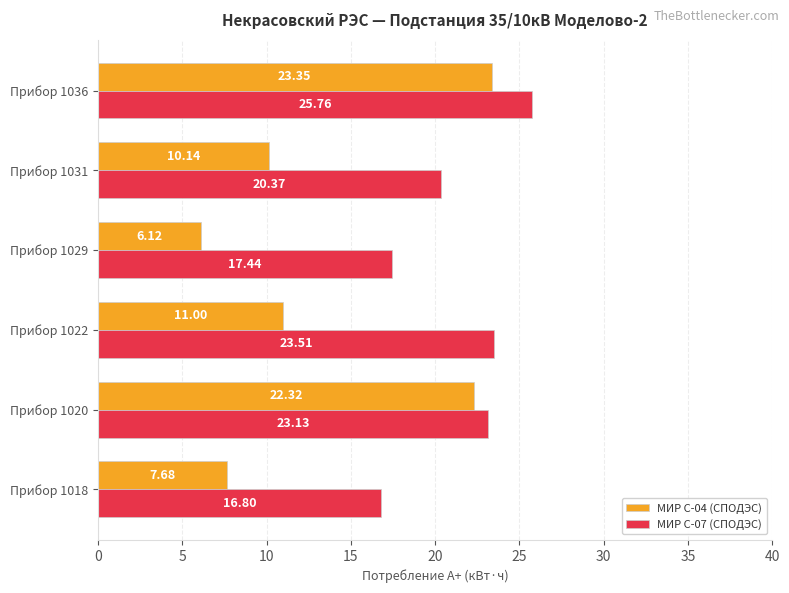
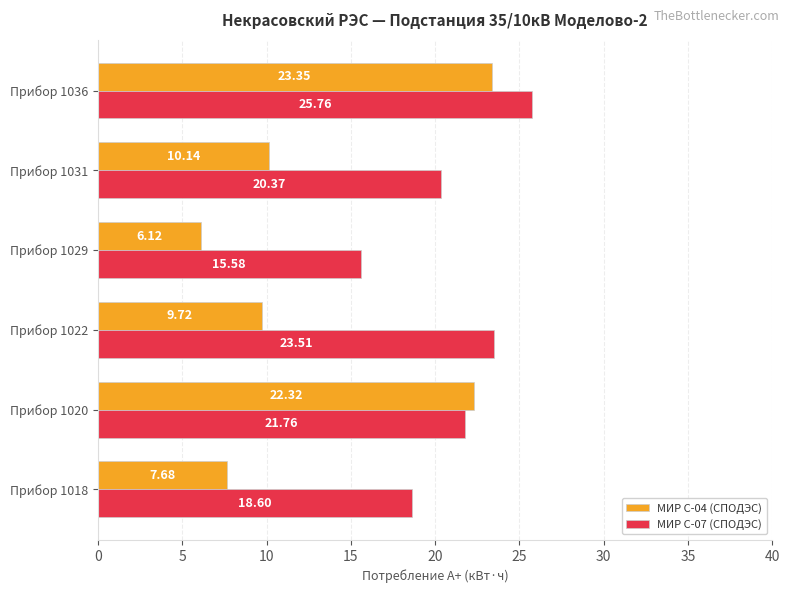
  {
    "МИР С-04 (СПОДЭС)": {
      "Прибор 1036": 23.35,
      "Прибор 1031": 10.14,
      "Прибор 1029": 6.12,
-     "Прибор 1022": 11.00,
+     "Прибор 1022": 9.72,
      "Прибор 1020": 22.32,
      "Прибор 1018": 7.68
    },
    "МИР С-07 (СПОДЭС)": {
      "Прибор 1036": 25.76,
      "Прибор 1031": 20.37,
-     "Прибор 1029": 17.44,
+     "Прибор 1029": 15.58,
      "Прибор 1022": 23.51,
-     "Прибор 1020": 23.13,
-     "Прибор 1018": 16.80
+     "Прибор 1020": 21.76,
+     "Прибор 1018": 18.60
    }
  }
